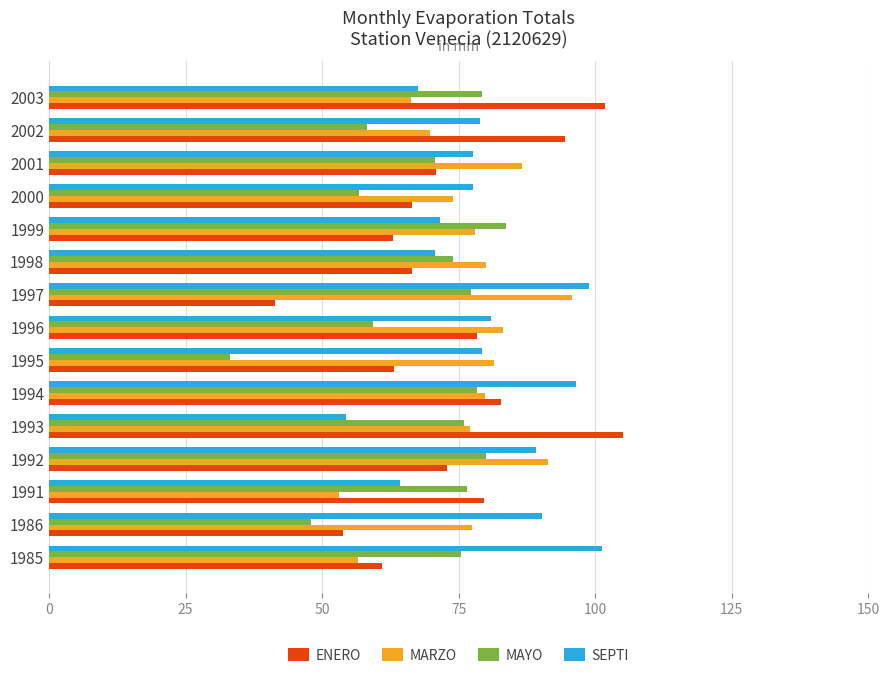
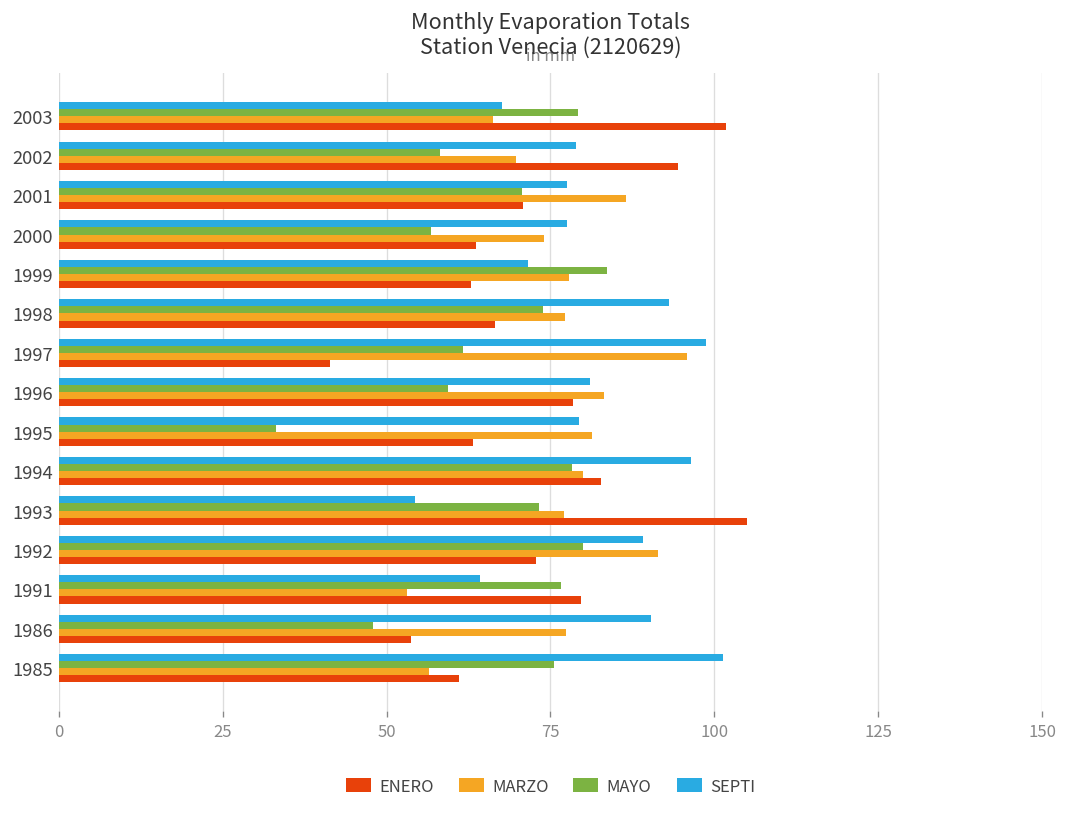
  {
    "ENERO": {
      "2003": 102,
      "2002": 95,
      "2001": 71,
-     "2000": 66,
+     "2000": 64,
      "1999": 63,
      "1998": 67,
      "1997": 41,
      "1996": 78,
      "1995": 63,
      "1994": 83,
      "1993": 105,
      "1992": 73,
      "1991": 80,
      "1986": 54,
      "1985": 61
    },
    "MARZO": {
      "2003": 66,
      "2002": 70,
      "2001": 87,
      "2000": 74,
      "1999": 78,
-     "1998": 80,
+     "1998": 77,
      "1997": 96,
      "1996": 83,
      "1995": 81,
      "1994": 80,
      "1993": 77,
      "1992": 91,
      "1991": 53,
      "1986": 77,
      "1985": 57
    },
    "MAYO": {
      "2003": 79,
      "2002": 58,
      "2001": 71,
      "2000": 57,
      "1999": 84,
      "1998": 74,
-     "1997": 77,
+     "1997": 62,
      "1996": 59,
      "1995": 33,
      "1994": 78,
-     "1993": 76,
+     "1993": 73,
      "1992": 80,
      "1991": 77,
      "1986": 48,
      "1985": 76
    },
    "SEPTI": {
      "2003": 68,
      "2002": 79,
      "2001": 78,
      "2000": 78,
      "1999": 72,
-     "1998": 71,
+     "1998": 93,
      "1997": 99,
      "1996": 81,
      "1995": 79,
      "1994": 97,
      "1993": 54,
      "1992": 89,
      "1991": 64,
      "1986": 90,
      "1985": 101
    }
  }
